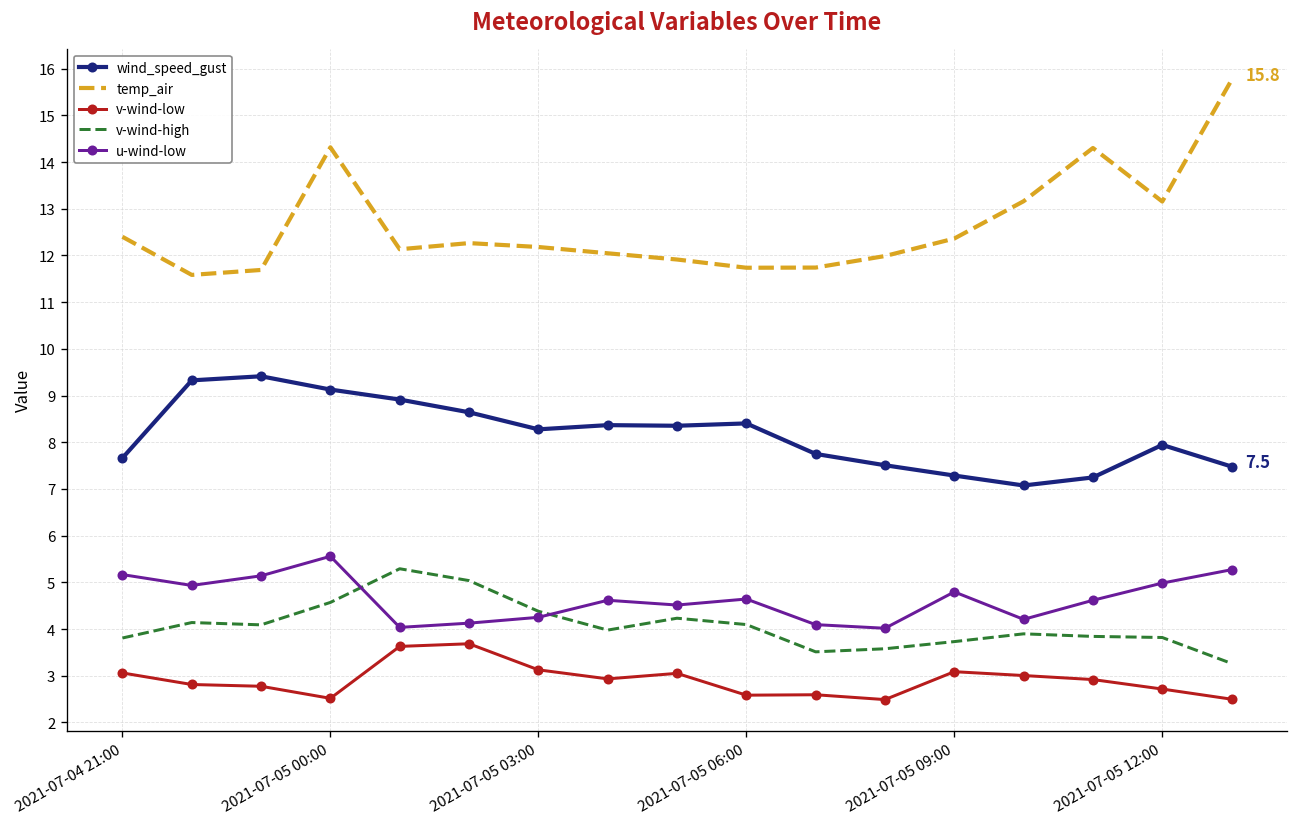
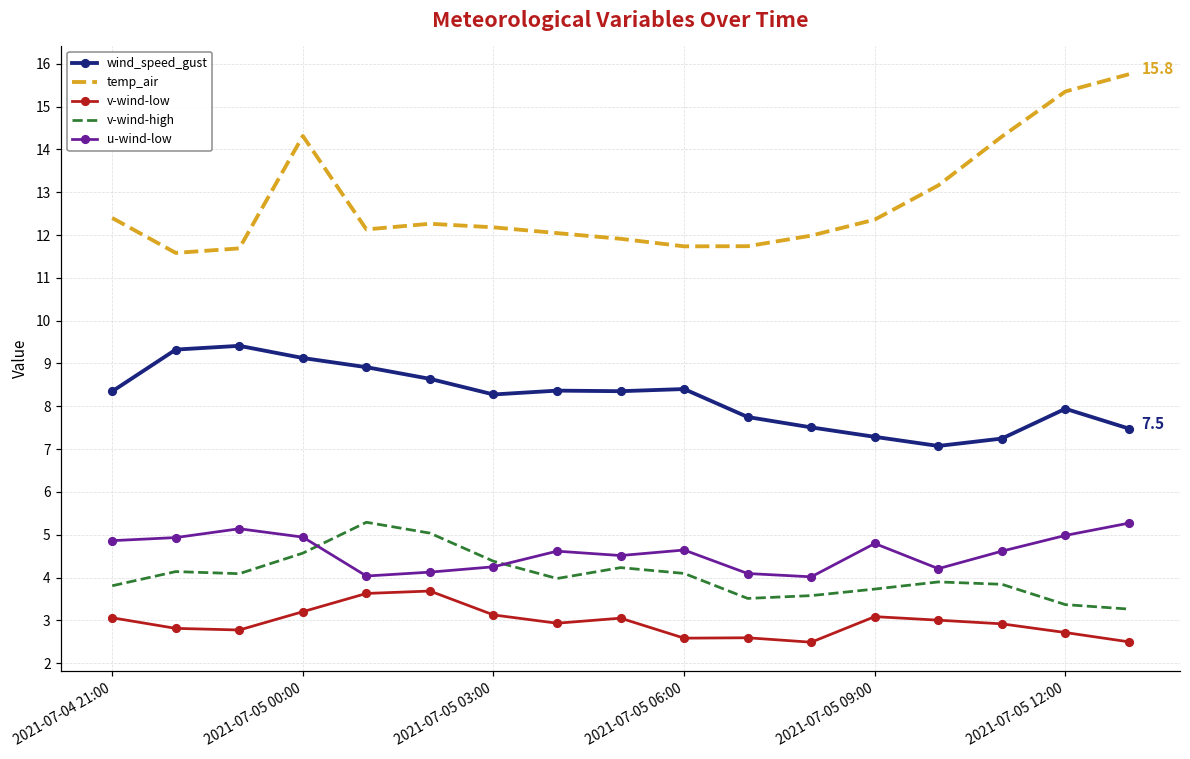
  {
    "wind_speed_gust": {
-     "2021-07-04 21:00": 7.7,
+     "2021-07-04 21:00": 8.3,
      "2021-07-05 00:00": 9.1,
      "2021-07-05 03:00": 8.3,
      "2021-07-05 06:00": 8.4,
      "2021-07-05 09:00": 7.3,
      "2021-07-05 12:00": 7.9
    },
    "temp_air": {
      "2021-07-04 21:00": 12.4,
      "2021-07-05 00:00": 14.3,
      "2021-07-05 03:00": 12.2,
      "2021-07-05 06:00": 11.7,
      "2021-07-05 09:00": 12.4,
-     "2021-07-05 12:00": 13.2
+     "2021-07-05 12:00": 15.4
    },
    "v-wind-low": {
      "2021-07-04 21:00": 3.1,
-     "2021-07-05 00:00": 2.5,
+     "2021-07-05 00:00": 3.2,
      "2021-07-05 03:00": 3.1,
      "2021-07-05 06:00": 2.6,
      "2021-07-05 09:00": 3.1,
      "2021-07-05 12:00": 2.7
    },
    "v-wind-high": {
      "2021-07-04 21:00": 3.8,
      "2021-07-05 00:00": 4.6,
      "2021-07-05 03:00": 4.4,
      "2021-07-05 06:00": 4.1,
      "2021-07-05 09:00": 3.7,
-     "2021-07-05 12:00": 3.8
+     "2021-07-05 12:00": 3.4
    },
    "u-wind-low": {
-     "2021-07-04 21:00": 5.2,
-     "2021-07-05 00:00": 5.6,
+     "2021-07-04 21:00": 4.9,
+     "2021-07-05 00:00": 4.9,
      "2021-07-05 03:00": 4.3,
      "2021-07-05 06:00": 4.6,
      "2021-07-05 09:00": 4.8,
      "2021-07-05 12:00": 5.0
    }
  }
